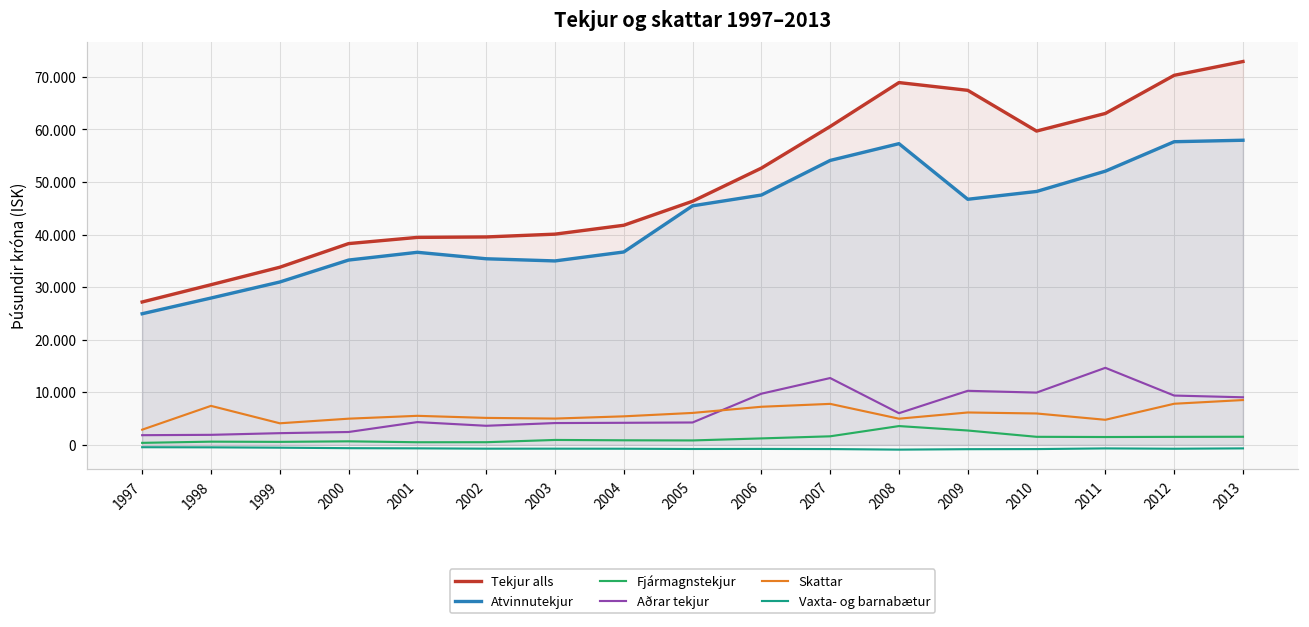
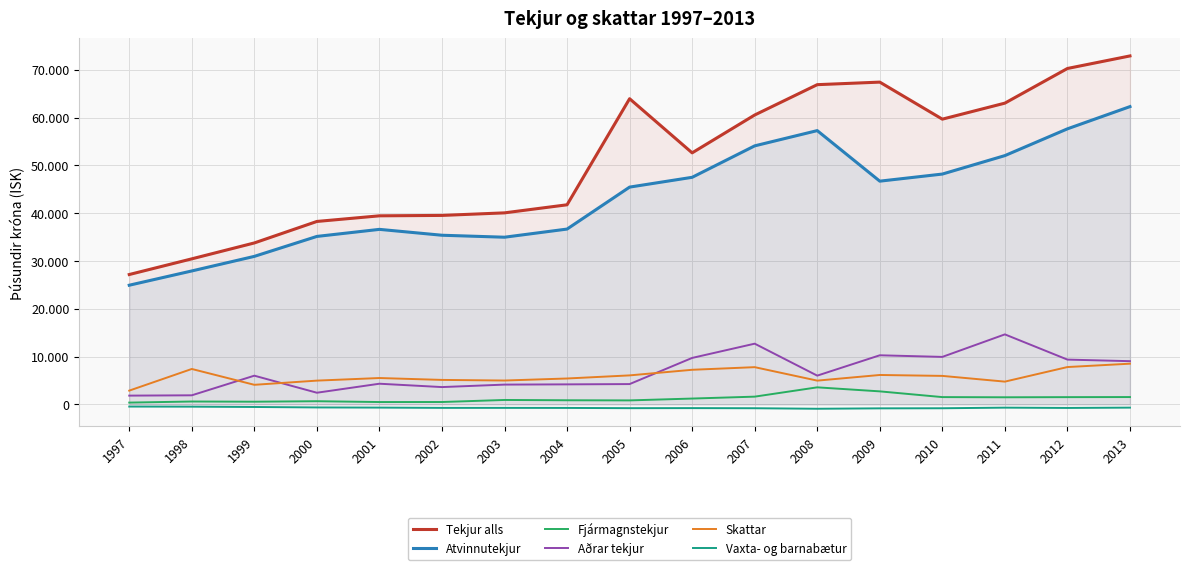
  {
    "Tekjur alls": {
      "1997": 27,
      "1998": 30,
      "1999": 34,
      "2000": 38,
      "2001": 39,
      "2002": 40,
      "2003": 40,
      "2004": 42,
-     "2005": 46,
+     "2005": 64,
      "2006": 53,
      "2007": 61,
-     "2008": 69,
+     "2008": 67,
      "2009": 67,
      "2010": 60,
      "2011": 63,
      "2012": 70,
      "2013": 73
    },
    "Atvinnutekjur": {
      "1997": 25,
      "1998": 28,
      "1999": 31,
      "2000": 35,
      "2001": 37,
      "2002": 35,
      "2003": 35,
      "2004": 37,
      "2005": 45,
      "2006": 48,
      "2007": 54,
      "2008": 57,
      "2009": 47,
      "2010": 48,
      "2011": 52,
      "2012": 58,
-     "2013": 58
+     "2013": 62
    },
    "Aðrar tekjur": {
      "1997": 2,
      "1998": 2,
-     "1999": 2,
+     "1999": 6,
      "2000": 2,
      "2001": 4,
      "2002": 4,
      "2003": 4,
      "2004": 4,
      "2005": 4,
      "2006": 10,
      "2007": 13,
      "2008": 6,
      "2009": 10,
      "2010": 10,
      "2011": 15,
      "2012": 9
    },
    "Skattar": {
      "1997": 3,
      "1998": 7,
      "1999": 4,
      "2000": 5,
      "2001": 6,
      "2002": 5,
      "2003": 5,
      "2004": 5,
      "2005": 6,
      "2006": 7,
      "2007": 8,
      "2008": 5,
      "2009": 6,
      "2010": 6,
      "2011": 5,
      "2012": 8
    }
  }
